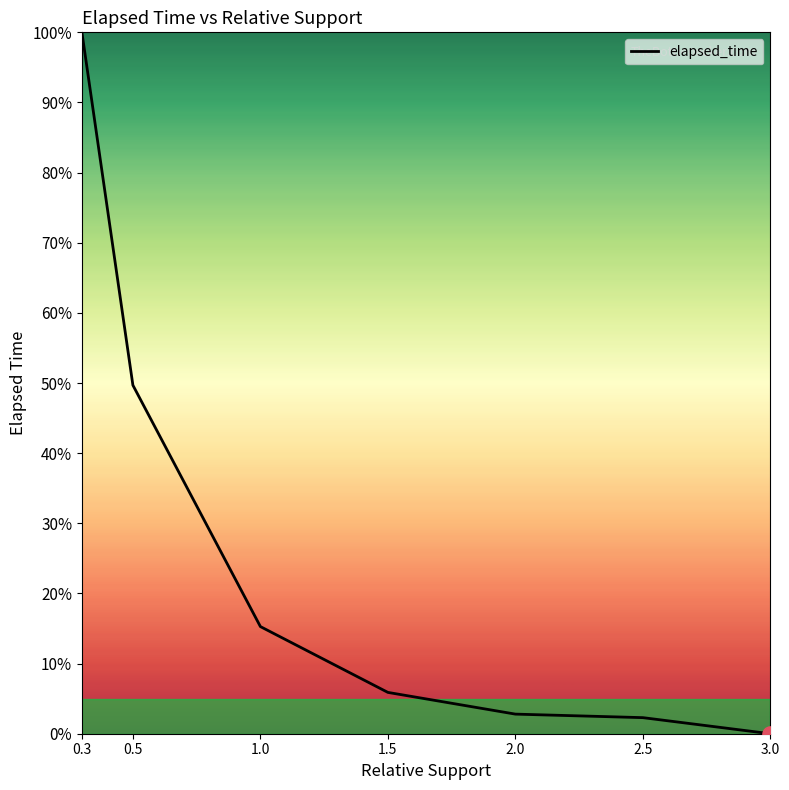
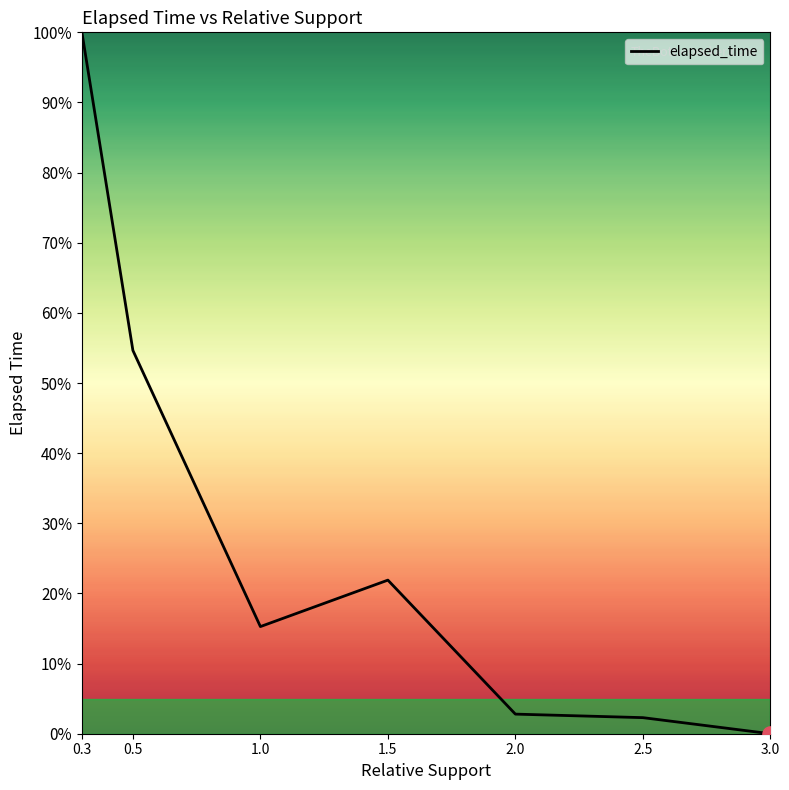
  {
    "elapsed_time": {
      "0.3": "100%",
-     "0.5": "50%",
+     "0.5": "55%",
      "1.0": "15%",
-     "1.5": "6%"
+     "1.5": "22%"
    }
  }
